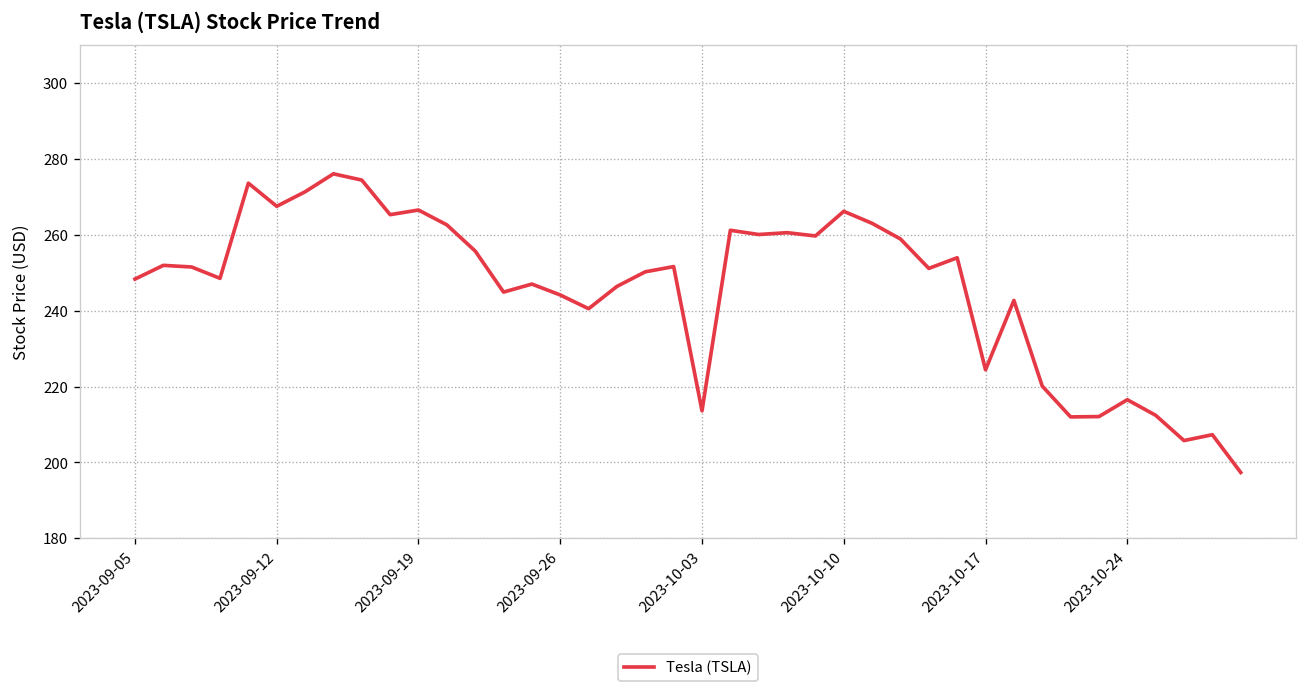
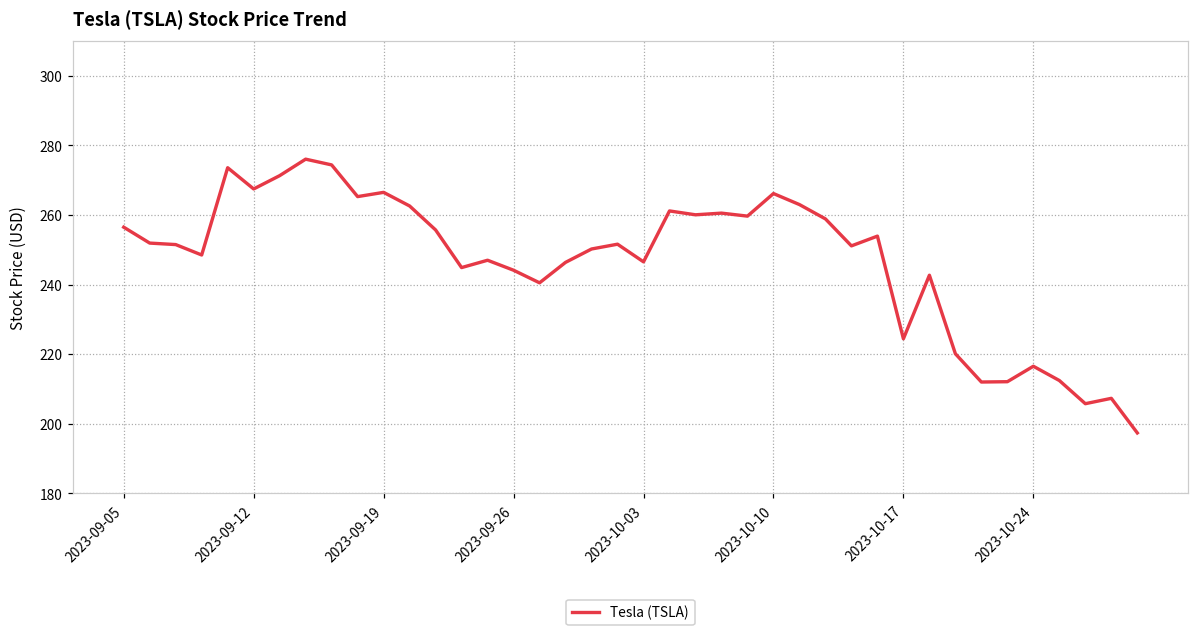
  {
-   "2023-09-05": 248,
+   "2023-09-05": 256,
    "2023-09-12": 267,
    "2023-09-19": 267,
    "2023-09-26": 244,
-   "2023-10-03": 214,
+   "2023-10-03": 247,
    "2023-10-10": 266,
    "2023-10-17": 224,
    "2023-10-24": 217
  }
